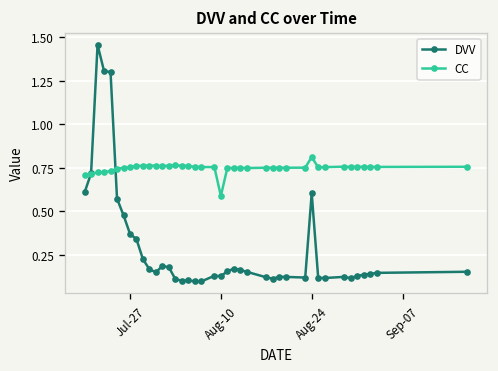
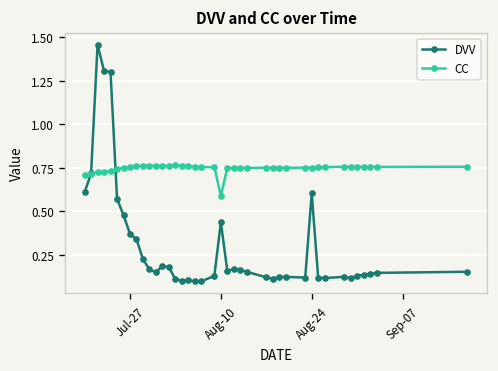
  {
    "DVV": {
      "Jul-27": 0.37,
-     "Aug-10": 0.13,
+     "Aug-10": 0.44,
      "Aug-24": 0.60
    },
    "CC": {
      "Jul-27": 0.75,
      "Aug-10": 0.59,
-     "Aug-24": 0.81
+     "Aug-24": 0.75
    }
  }
